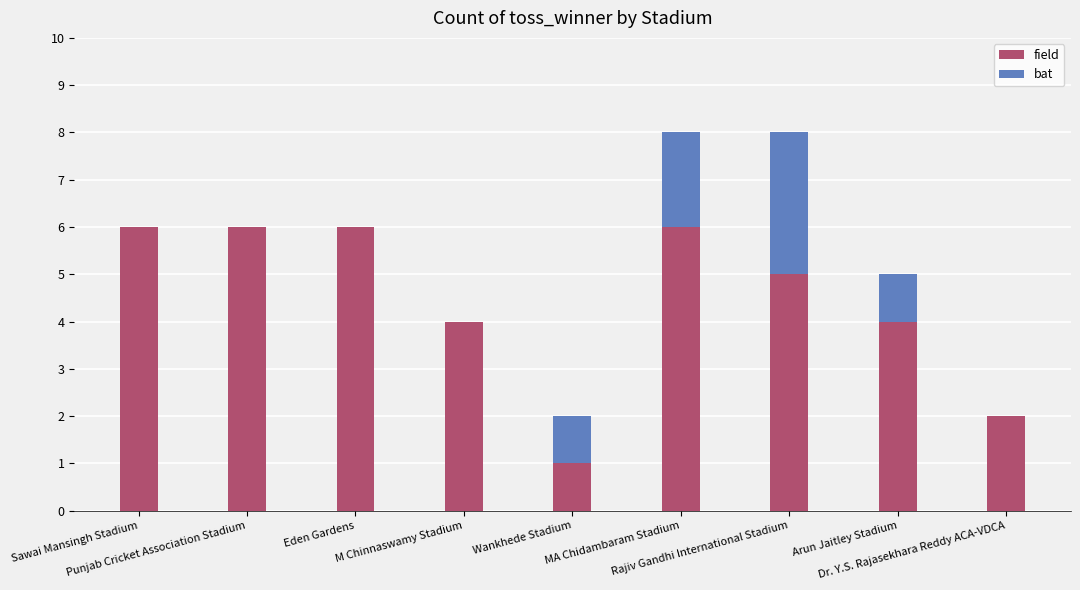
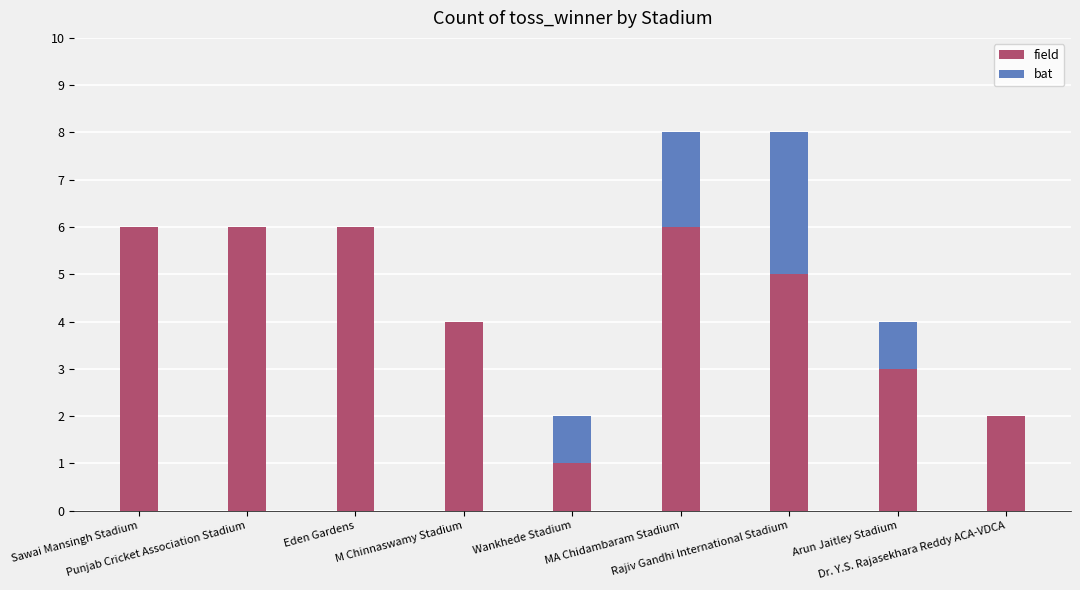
  {
    "field": {
      "Sawai Mansingh Stadium": 6,
      "Punjab Cricket Association Stadium": 6,
      "Eden Gardens": 6,
      "M Chinnaswamy Stadium": 4,
      "Wankhede Stadium": 1,
      "MA Chidambaram Stadium": 6,
      "Rajiv Gandhi International Stadium": 5,
-     "Arun Jaitley Stadium": 4,
+     "Arun Jaitley Stadium": 3,
      "Dr. Y.S. Rajasekhara Reddy ACA-VDCA": 2
    },
    "bat": {
      "Sawai Mansingh Stadium": 0,
      "Punjab Cricket Association Stadium": 0,
      "Eden Gardens": 0,
      "M Chinnaswamy Stadium": 0,
      "Wankhede Stadium": 1,
      "MA Chidambaram Stadium": 2,
      "Rajiv Gandhi International Stadium": 3,
      "Arun Jaitley Stadium": 1,
      "Dr. Y.S. Rajasekhara Reddy ACA-VDCA": 0
    }
  }
